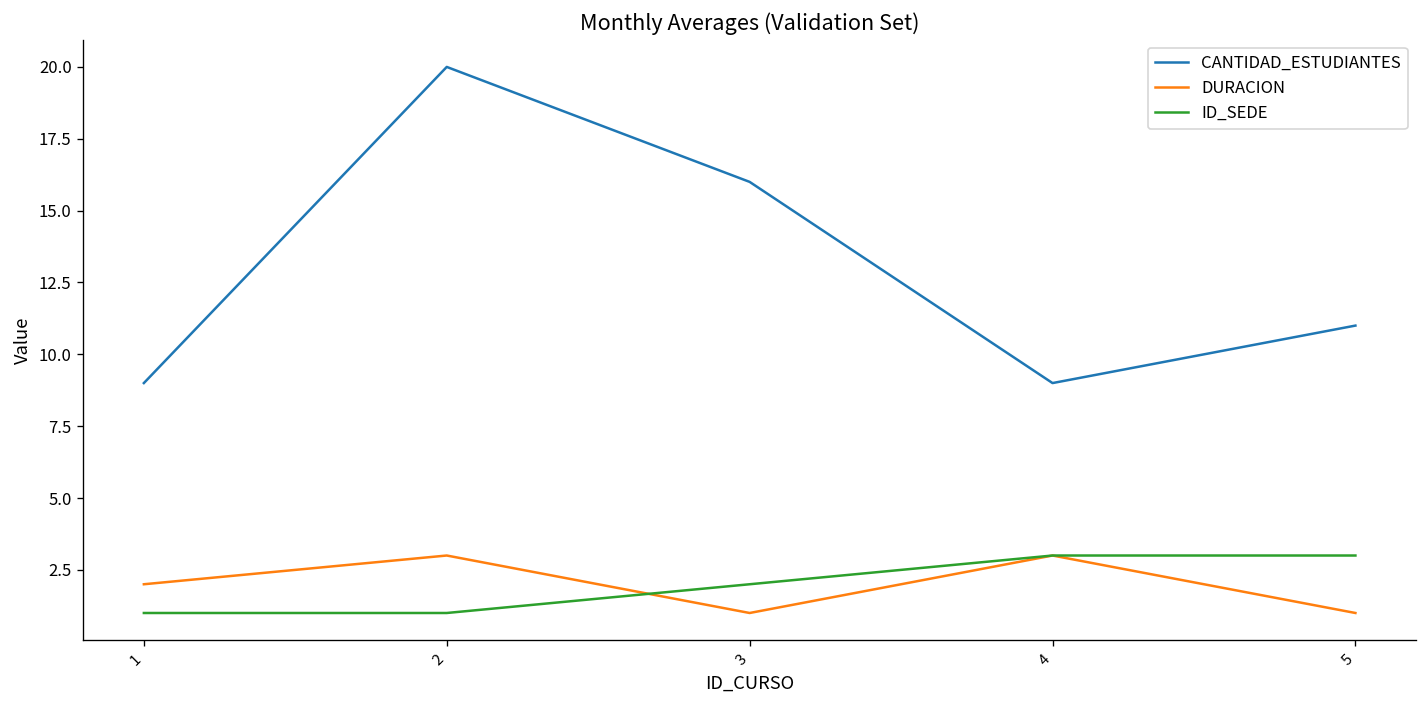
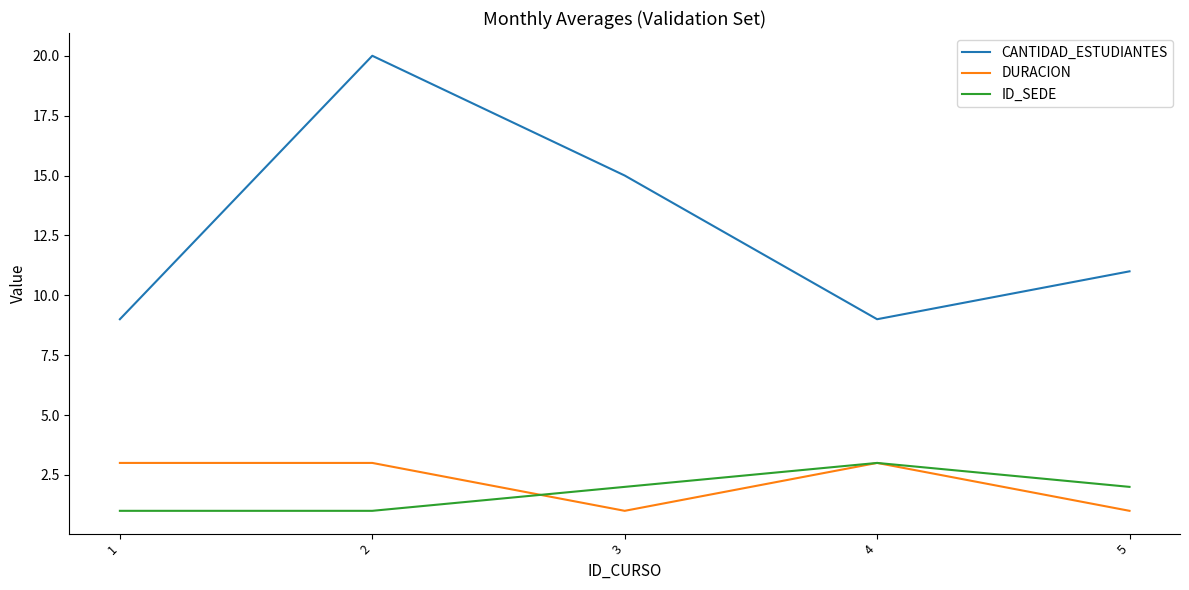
  {
    "CANTIDAD_ESTUDIANTES": {
      "1": 9,
      "2": 20,
-     "3": 16,
+     "3": 15,
      "4": 9,
      "5": 11
    },
    "DURACION": {
-     "1": 2,
+     "1": 3,
      "2": 3,
      "3": 1,
      "5": 1
    },
    "ID_SEDE": {
      "1": 1,
      "2": 1,
      "3": 2,
-     "5": 3
+     "5": 2
    }
  }
